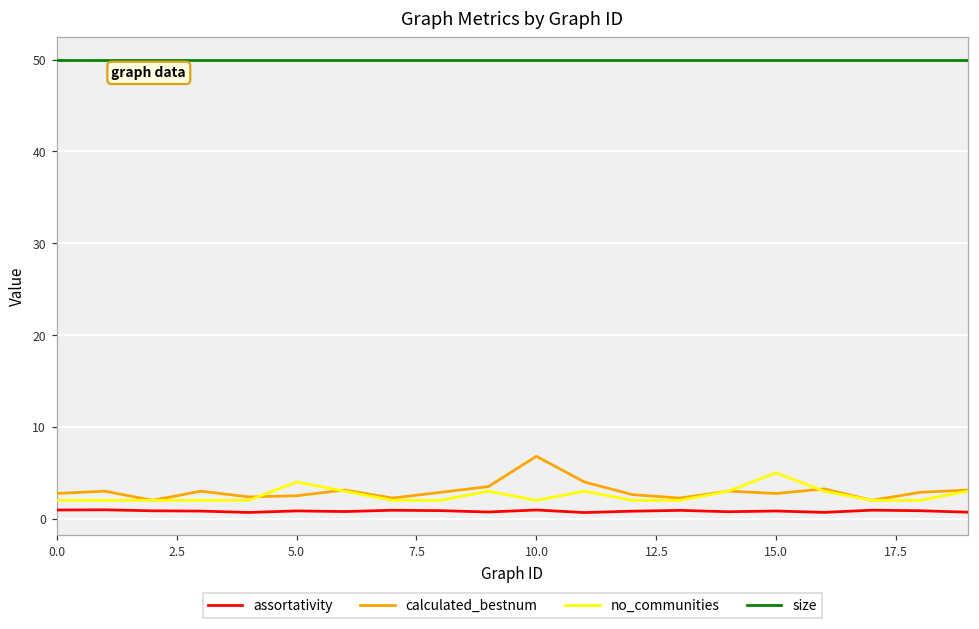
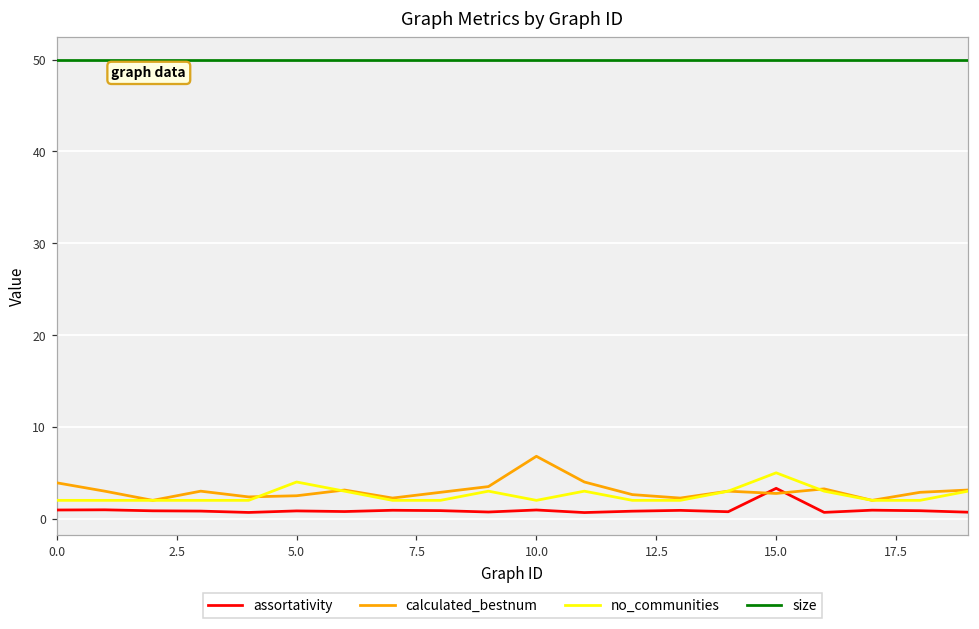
  {
    "assortativity": {
      "0.0": 1,
      "5.0": 1,
      "10.0": 1,
-     "15.0": 1
+     "15.0": 3
    },
    "calculated_bestnum": {
-     "0.0": 3,
+     "0.0": 4,
      "5.0": 3,
      "10.0": 7,
      "15.0": 3
    },
    "no_communities": {
      "0.0": 2,
      "5.0": 4,
      "10.0": 2,
      "15.0": 5
    },
    "size": {
      "0.0": 50,
      "5.0": 50,
      "10.0": 50,
      "15.0": 50
    }
  }
